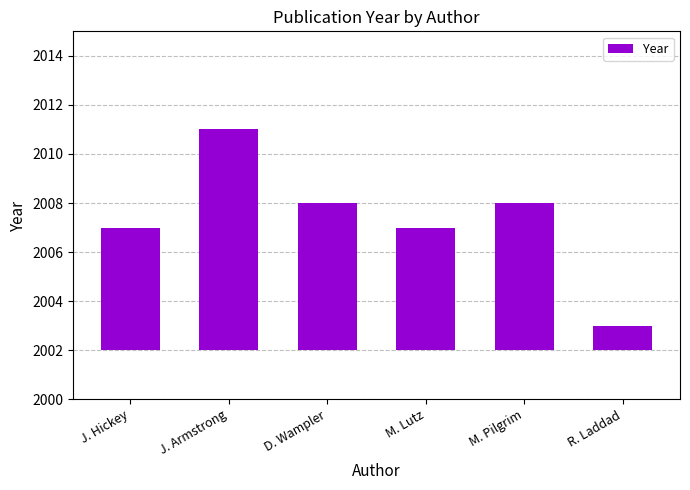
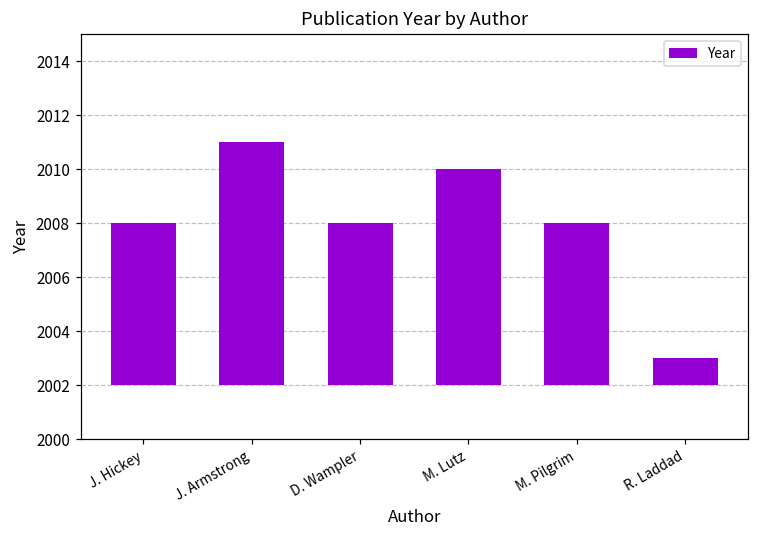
  {
-   "J. Hickey": 2007,
+   "J. Hickey": 2008,
    "J. Armstrong": 2011,
    "D. Wampler": 2008,
-   "M. Lutz": 2007,
+   "M. Lutz": 2010,
    "M. Pilgrim": 2008,
    "R. Laddad": 2003
  }
